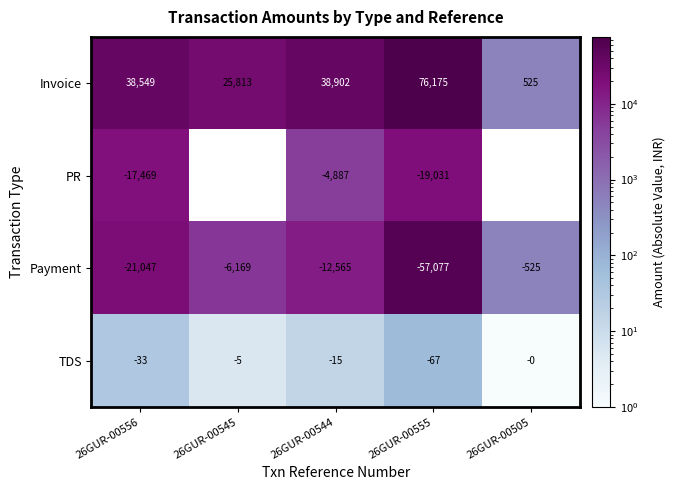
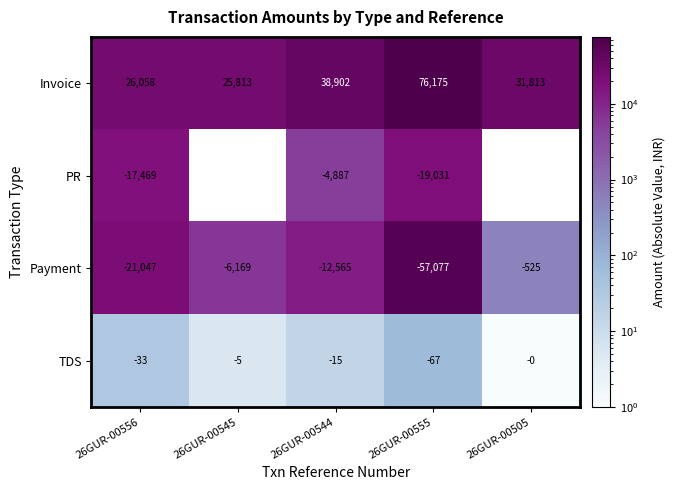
  {
    "Invoice": {
-     "26GUR-00556": "38,549",
+     "26GUR-00556": "26,058",
      "26GUR-00545": "25,813",
      "26GUR-00544": "38,902",
      "26GUR-00555": "76,175",
-     "26GUR-00505": "525"
+     "26GUR-00505": "31,813"
    },
    "PR": {
      "26GUR-00556": "-17,469",
      "26GUR-00544": "-4,887",
      "26GUR-00555": "-19,031"
    },
    "Payment": {
      "26GUR-00556": "-21,047",
      "26GUR-00545": "-6,169",
      "26GUR-00544": "-12,565",
      "26GUR-00555": "-57,077",
      "26GUR-00505": "-525"
    },
    "TDS": {
      "26GUR-00556": "-33",
      "26GUR-00545": "-5",
      "26GUR-00544": "-15",
      "26GUR-00555": "-67",
      "26GUR-00505": "-0"
    }
  }
